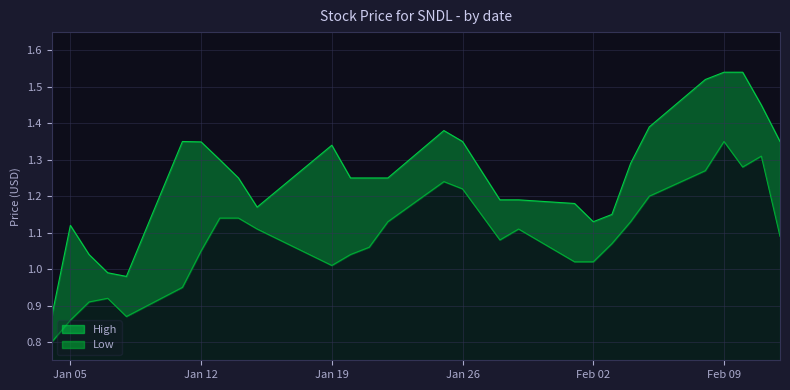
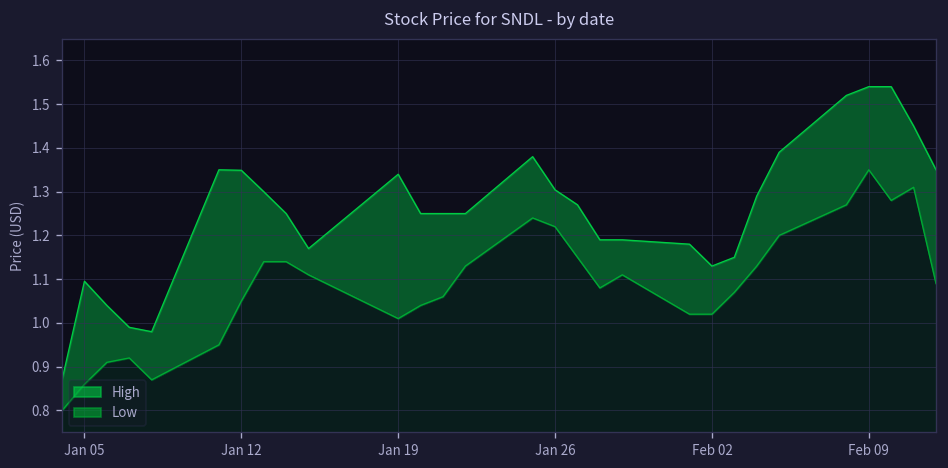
  {
    "High": {
-     "Jan 05": 1.12,
+     "Jan 05": 1.10,
      "Jan 12": 1.35,
      "Jan 19": 1.34,
-     "Jan 26": 1.35,
+     "Jan 26": 1.30,
      "Feb 02": 1.13,
      "Feb 09": 1.54
    }
  }
